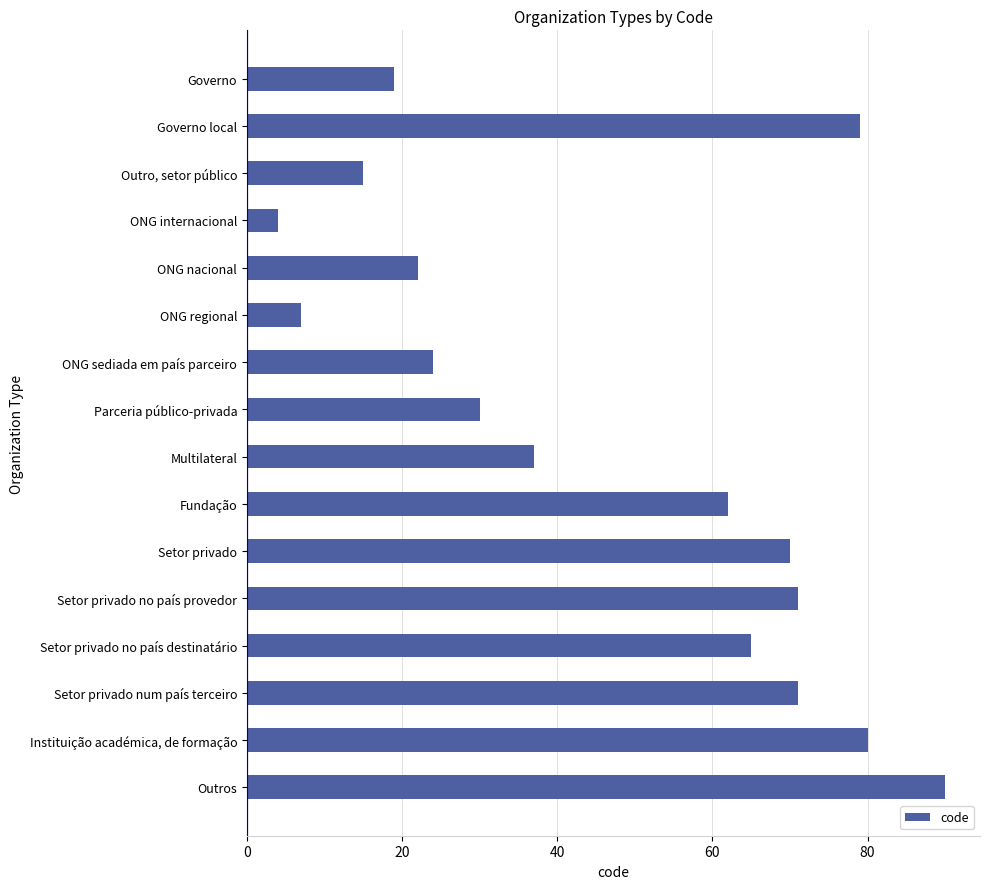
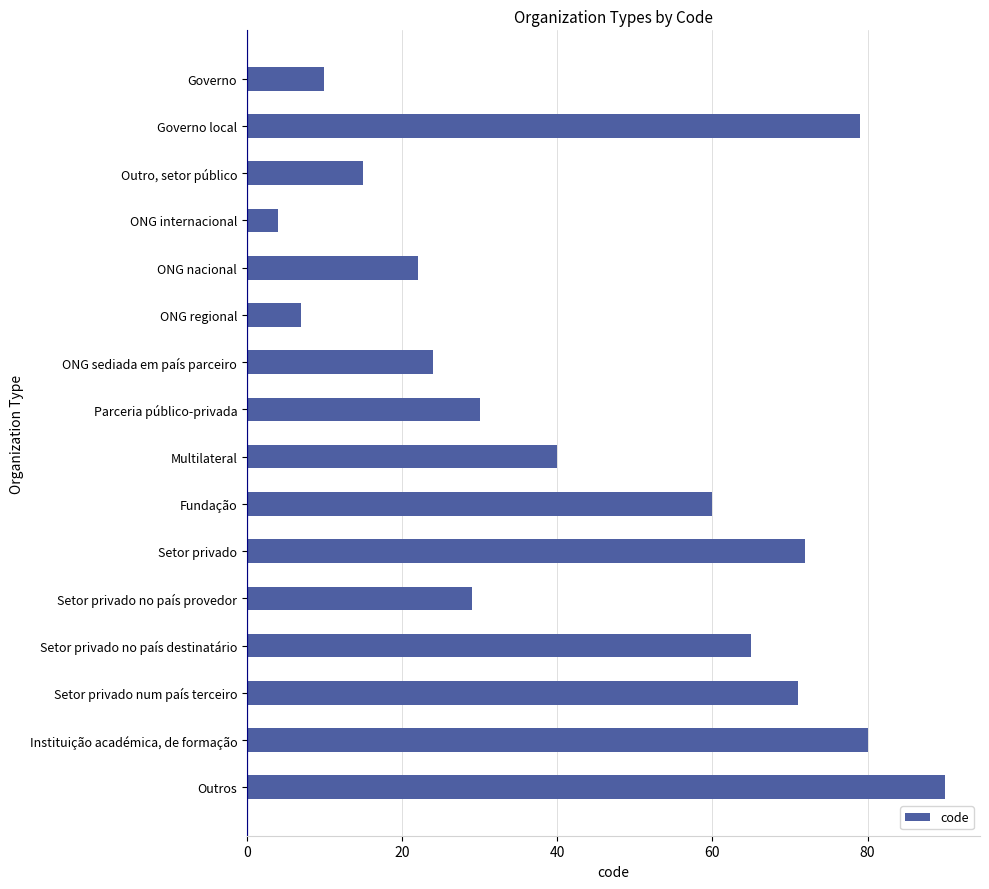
  {
-   "Governo": 19,
+   "Governo": 10,
    "Governo local": 79,
    "Outro, setor público": 15,
    "ONG internacional": 4,
    "ONG nacional": 22,
    "ONG regional": 7,
    "ONG sediada em país parceiro": 24,
    "Parceria público-privada": 30,
-   "Multilateral": 37,
-   "Fundação": 62,
-   "Setor privado": 70,
-   "Setor privado no país provedor": 71,
+   "Multilateral": 40,
+   "Fundação": 60,
+   "Setor privado": 72,
+   "Setor privado no país provedor": 29,
    "Setor privado no país destinatário": 65,
    "Setor privado num país terceiro": 71,
    "Instituição académica, de formação": 80,
    "Outros": 90
  }
